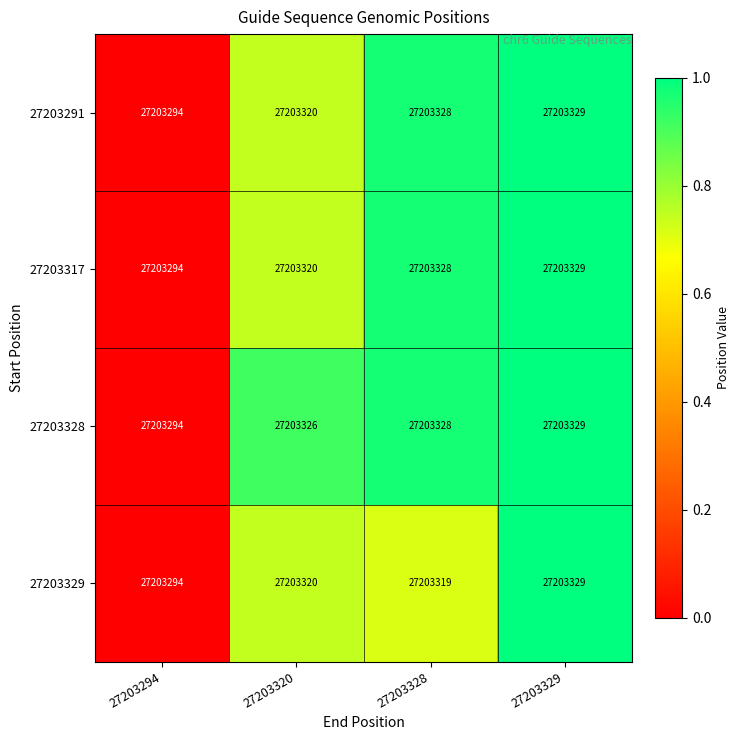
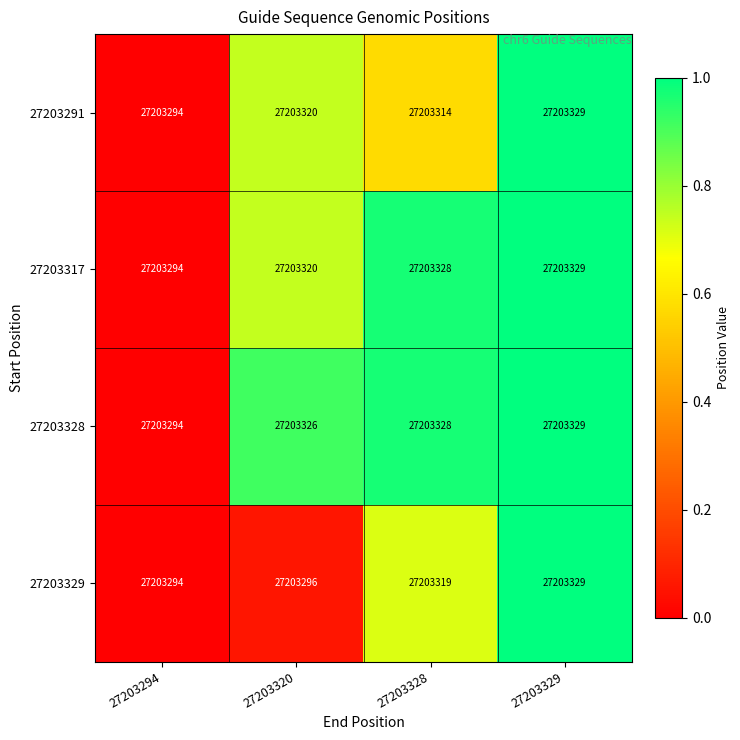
  {
    "27203291": {
      "27203294": 27203294,
      "27203320": 27203320,
-     "27203328": 27203328
+     "27203328": 27203314
    },
    "27203317": {
      "27203294": 27203294,
      "27203320": 27203320,
      "27203328": 27203328,
      "27203329": 27203329
    },
    "27203328": {
      "27203294": 27203294,
      "27203320": 27203326,
      "27203328": 27203328,
      "27203329": 27203329
    },
    "27203329": {
      "27203294": 27203294,
-     "27203320": 27203320,
+     "27203320": 27203296,
      "27203328": 27203319,
      "27203329": 27203329
    }
  }
